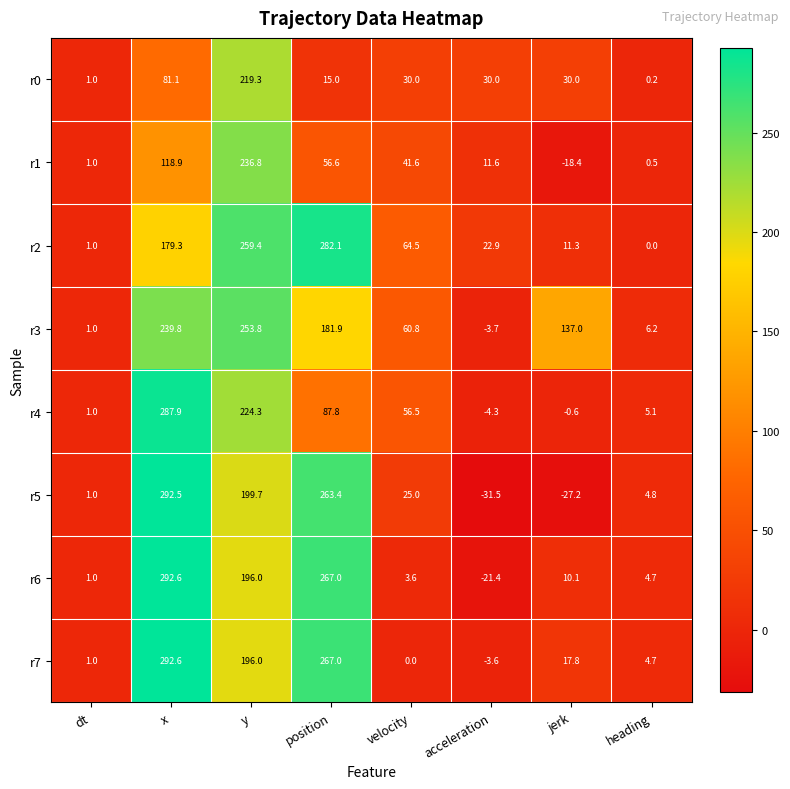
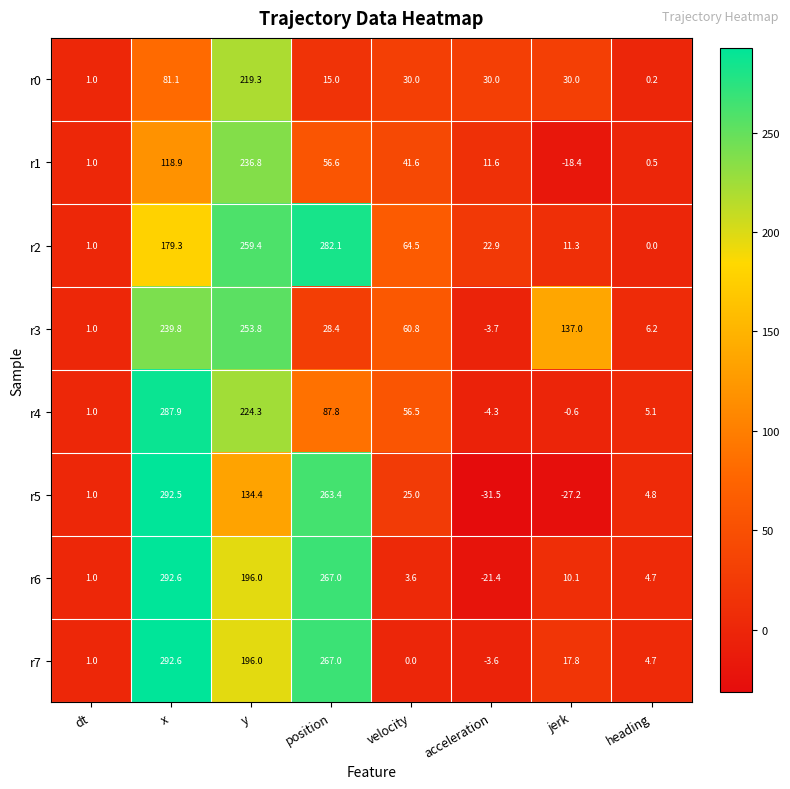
  {
    "r0": {
      "dt": 1.0,
      "x": 81.1,
      "y": 219.3,
      "position": 15.0,
      "velocity": 30.0,
      "acceleration": 30.0,
      "jerk": 30.0,
      "heading": 0.2
    },
    "r1": {
      "dt": 1.0,
      "x": 118.9,
      "y": 236.8,
      "position": 56.6,
      "velocity": 41.6,
      "acceleration": 11.6,
      "jerk": -18.4,
      "heading": 0.5
    },
    "r2": {
      "dt": 1.0,
      "x": 179.3,
      "y": 259.4,
      "position": 282.1,
      "velocity": 64.5,
      "acceleration": 22.9,
      "jerk": 11.3,
      "heading": 0.0
    },
    "r3": {
      "dt": 1.0,
      "x": 239.8,
      "y": 253.8,
-     "position": 181.9,
+     "position": 28.4,
      "velocity": 60.8,
      "acceleration": -3.7,
      "jerk": 137.0,
      "heading": 6.2
    },
    "r4": {
      "dt": 1.0,
      "x": 287.9,
      "y": 224.3,
      "position": 87.8,
      "velocity": 56.5,
      "acceleration": -4.3,
      "jerk": -0.6,
      "heading": 5.1
    },
    "r5": {
      "dt": 1.0,
      "x": 292.5,
-     "y": 199.7,
+     "y": 134.4,
      "position": 263.4,
      "velocity": 25.0,
      "acceleration": -31.5,
      "jerk": -27.2,
      "heading": 4.8
    },
    "r6": {
      "dt": 1.0,
      "x": 292.6,
      "y": 196.0,
      "position": 267.0,
      "velocity": 3.6,
      "acceleration": -21.4,
      "jerk": 10.1,
      "heading": 4.7
    },
    "r7": {
      "dt": 1.0,
      "x": 292.6,
      "y": 196.0,
      "position": 267.0,
      "velocity": 0.0,
      "acceleration": -3.6,
      "jerk": 17.8,
      "heading": 4.7
    }
  }
